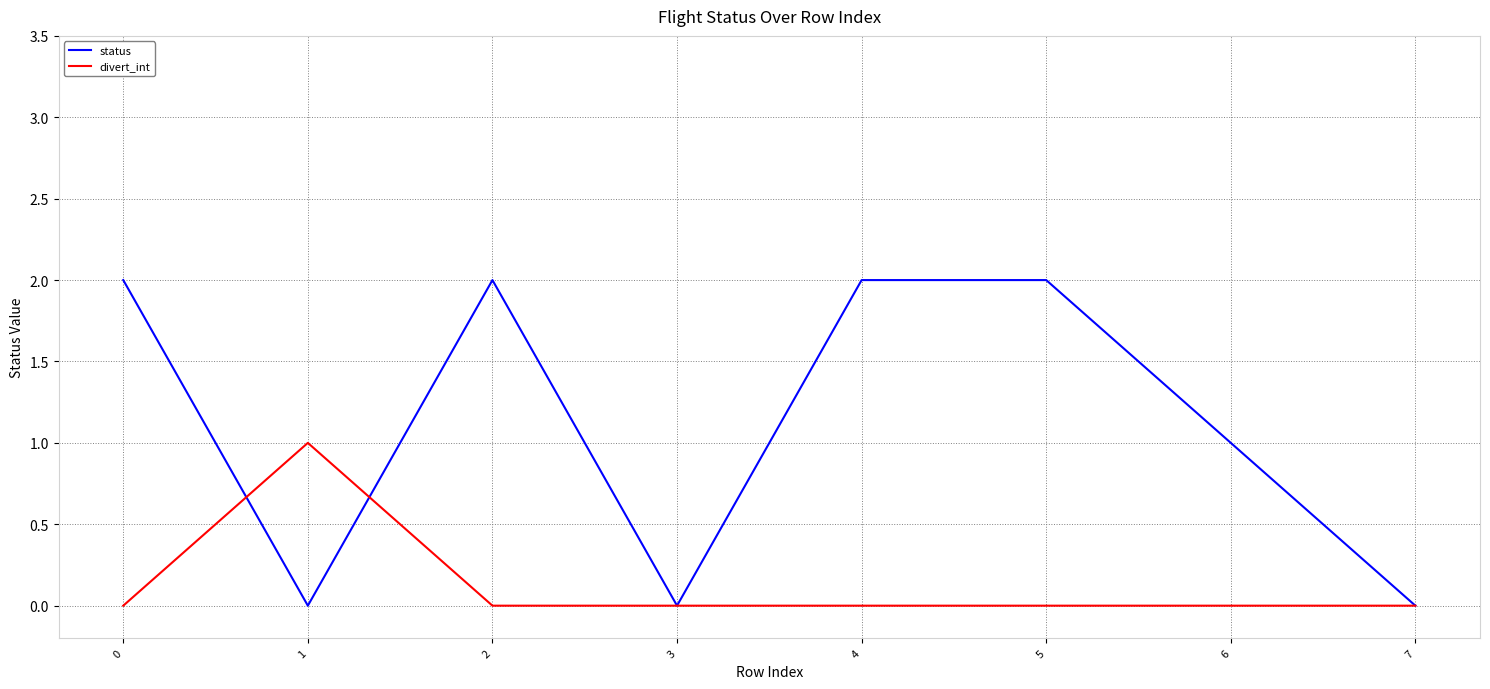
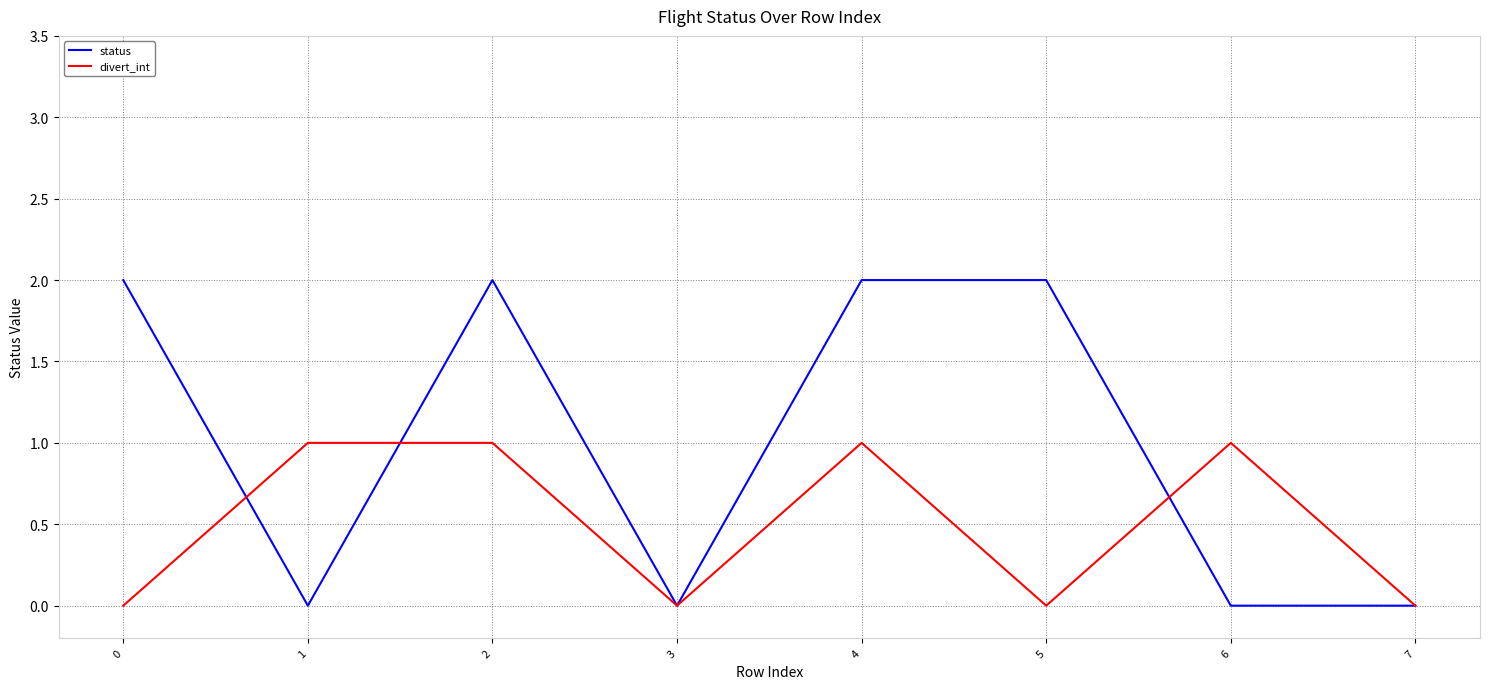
  {
    "status": {
      "0": 2,
      "1": 0,
      "2": 2,
      "4": 2,
      "5": 2,
-     "6": 1
+     "6": 0
    },
    "divert_int": {
      "0": 0,
      "1": 1,
-     "2": 0,
-     "4": 0,
+     "2": 1,
+     "4": 1,
      "5": 0,
-     "6": 0
+     "6": 1
    }
  }
